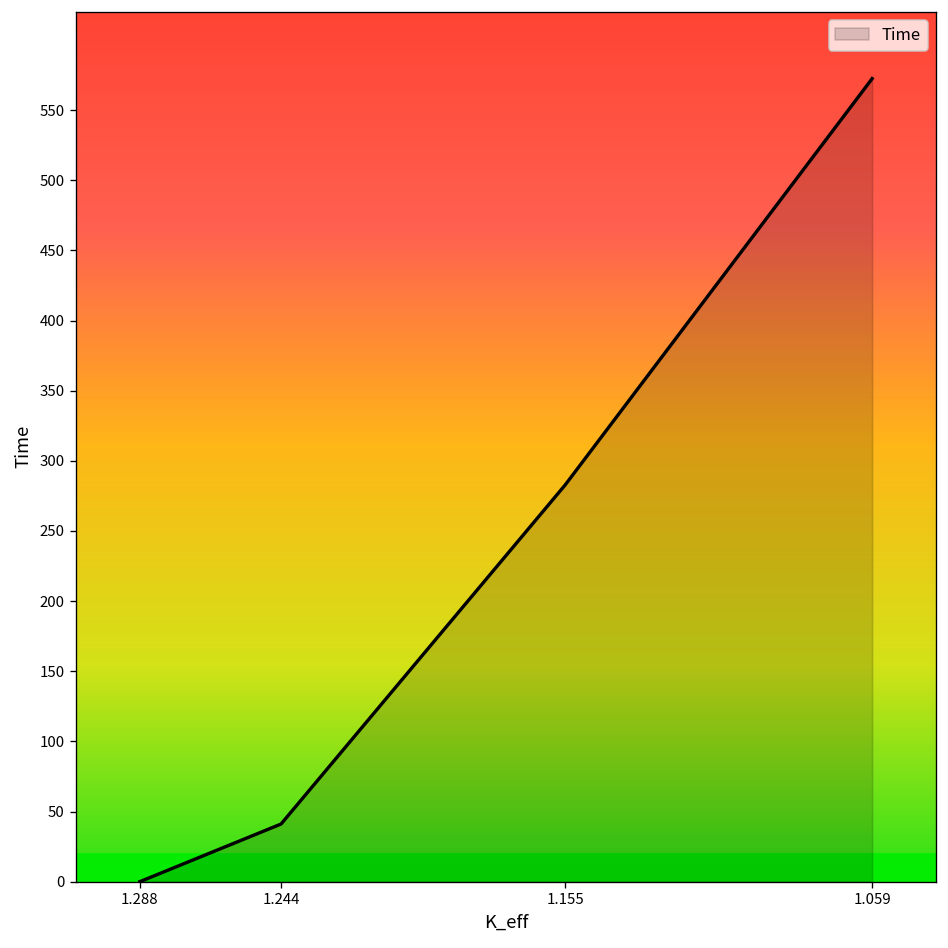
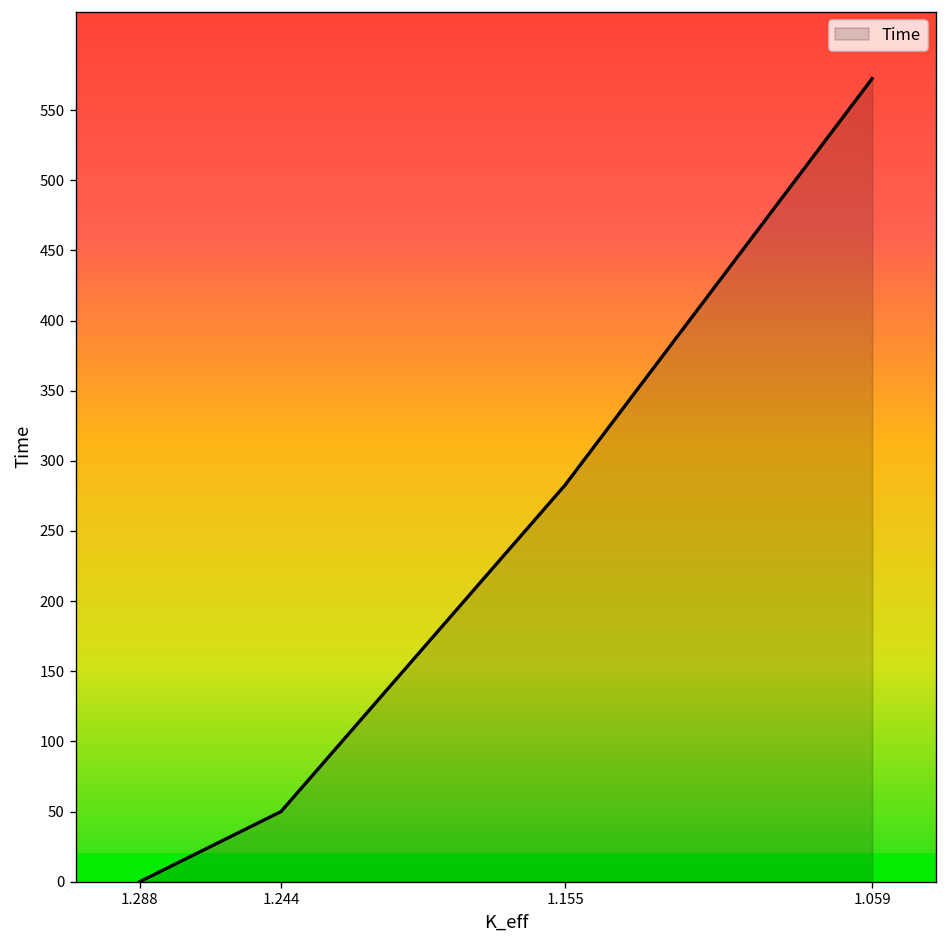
  {
-   "1.244": 41,
+   "1.244": 50,
    "1.155": 283,
    "1.059": 573
  }
